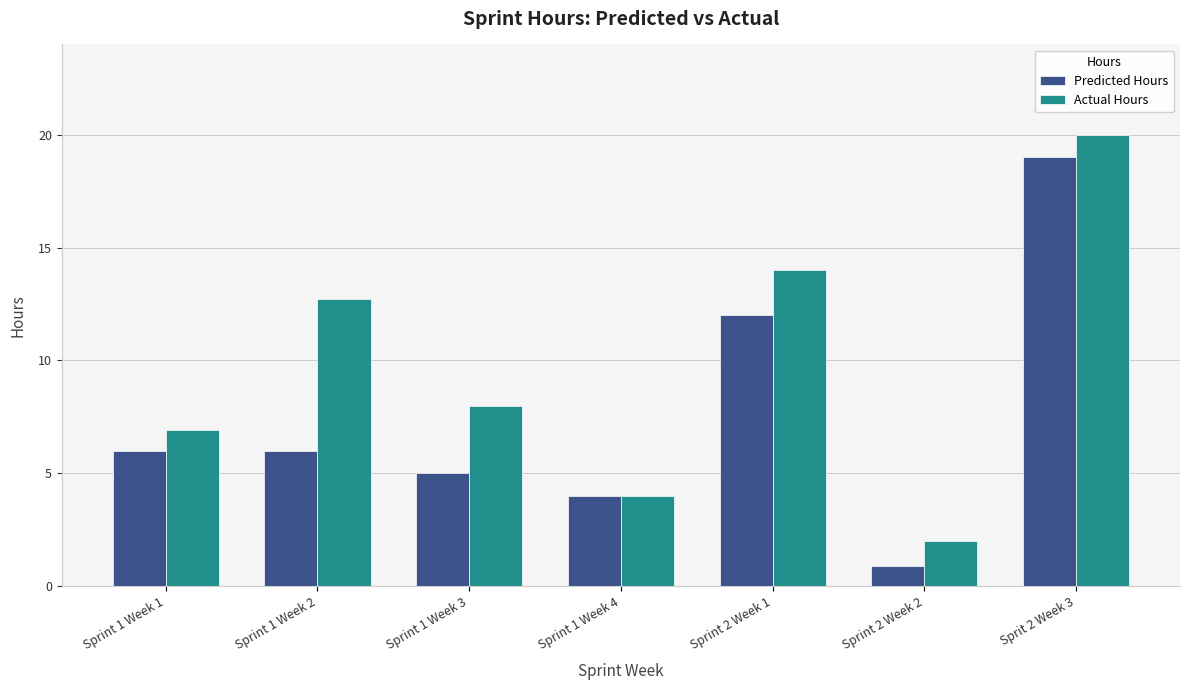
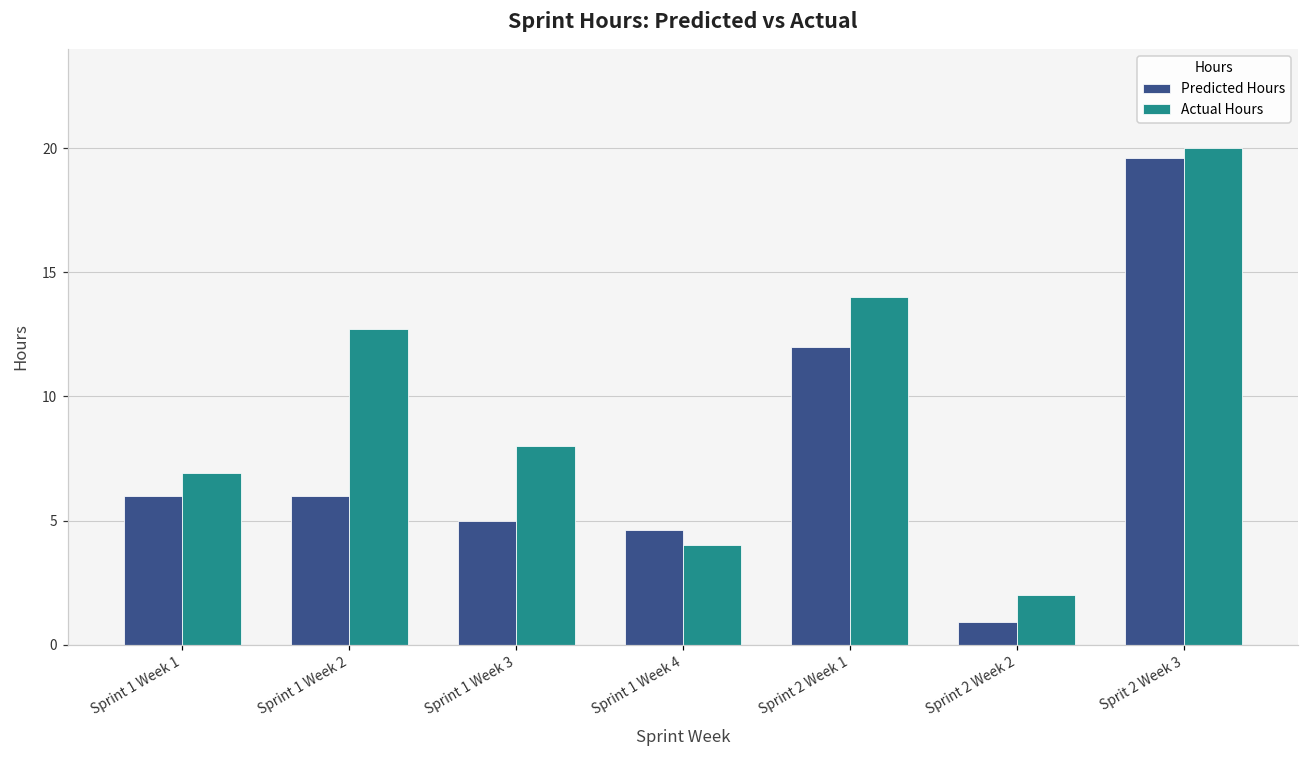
  {
    "Predicted Hours": {
      "Sprint 1 Week 1": 6.0,
      "Sprint 1 Week 2": 6.0,
      "Sprint 1 Week 3": 5.0,
-     "Sprint 1 Week 4": 4.0,
+     "Sprint 1 Week 4": 4.6,
      "Sprint 2 Week 1": 12.0,
      "Sprint 2 Week 2": 0.9,
-     "Sprit 2 Week 3": 19.0
+     "Sprit 2 Week 3": 19.6
    },
    "Actual Hours": {
      "Sprint 1 Week 1": 6.9,
      "Sprint 1 Week 2": 12.7,
      "Sprint 1 Week 3": 8.0,
      "Sprint 1 Week 4": 4.0,
      "Sprint 2 Week 1": 14.0,
      "Sprint 2 Week 2": 2.0,
      "Sprit 2 Week 3": 20.0
    }
  }
